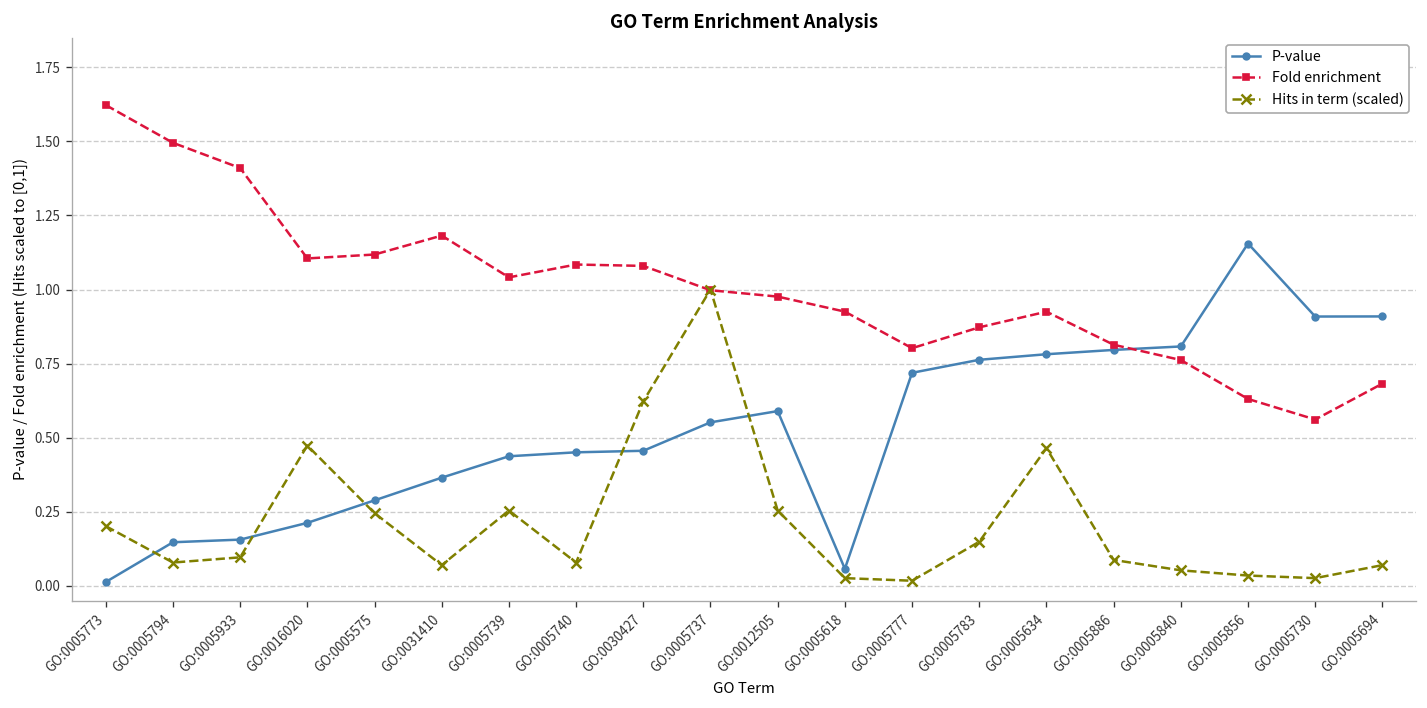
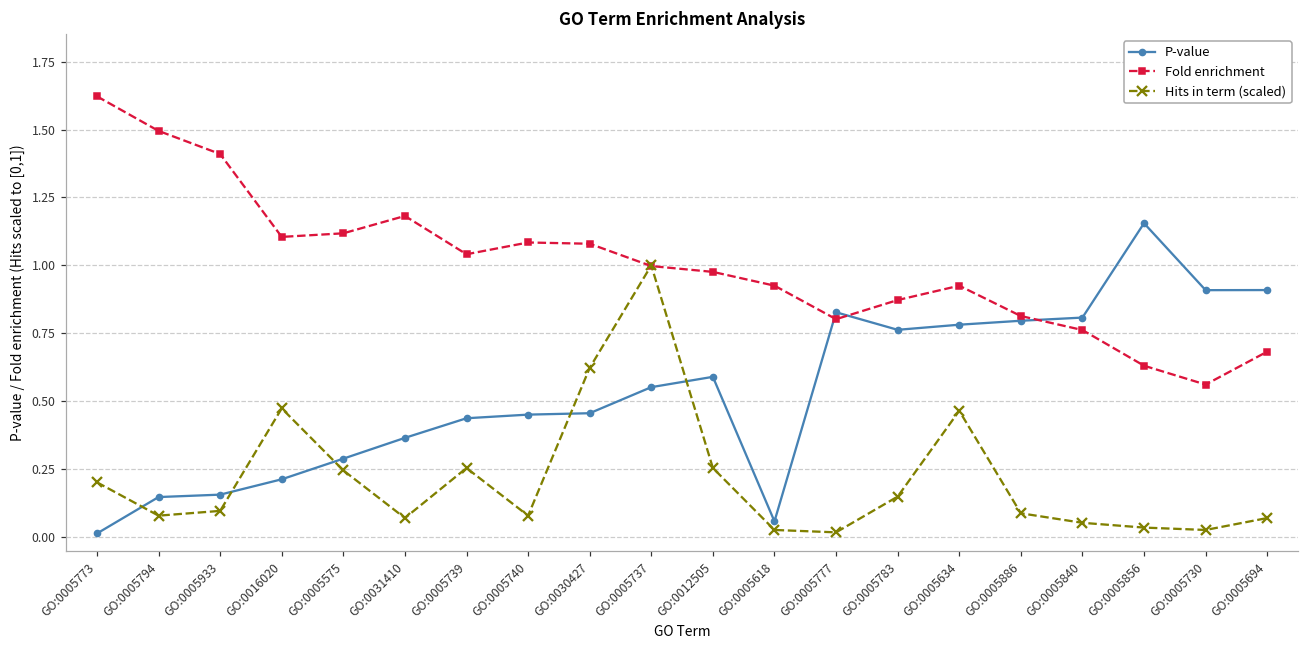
  {
    "P-value": {
      "GO:0005773": 0.01,
      "GO:0005794": 0.15,
      "GO:0005933": 0.16,
      "GO:0016020": 0.21,
      "GO:0005575": 0.29,
      "GO:0031410": 0.37,
      "GO:0005739": 0.44,
      "GO:0005740": 0.45,
      "GO:0030427": 0.46,
      "GO:0005737": 0.55,
      "GO:0012505": 0.59,
      "GO:0005618": 0.06,
-     "GO:0005777": 0.72,
+     "GO:0005777": 0.83,
      "GO:0005783": 0.76,
      "GO:0005634": 0.78,
      "GO:0005886": 0.80,
      "GO:0005840": 0.81,
      "GO:0005856": 1.16,
      "GO:0005730": 0.91,
      "GO:0005694": 0.91
    },
    "Fold enrichment": {
      "GO:0005773": 1.62,
      "GO:0005794": 1.50,
      "GO:0005933": 1.41,
      "GO:0016020": 1.10,
      "GO:0005575": 1.12,
      "GO:0031410": 1.18,
      "GO:0005739": 1.04,
      "GO:0005740": 1.08,
      "GO:0030427": 1.08,
      "GO:0012505": 0.98,
      "GO:0005618": 0.93,
      "GO:0005777": 0.80,
      "GO:0005783": 0.87,
      "GO:0005634": 0.93,
      "GO:0005886": 0.81,
      "GO:0005840": 0.76,
      "GO:0005856": 0.63,
      "GO:0005730": 0.56,
      "GO:0005694": 0.68
    },
    "Hits in term (scaled)": {
      "GO:0005773": 0.20,
      "GO:0005794": 0.08,
      "GO:0005933": 0.10,
      "GO:0016020": 0.47,
      "GO:0005575": 0.25,
      "GO:0031410": 0.07,
      "GO:0005739": 0.25,
      "GO:0005740": 0.08,
      "GO:0030427": 0.62,
      "GO:0012505": 0.25,
      "GO:0005618": 0.03,
      "GO:0005777": 0.02,
      "GO:0005783": 0.15,
      "GO:0005634": 0.46,
      "GO:0005886": 0.09,
      "GO:0005840": 0.05,
      "GO:0005856": 0.04,
      "GO:0005730": 0.03,
      "GO:0005694": 0.07
    }
  }
